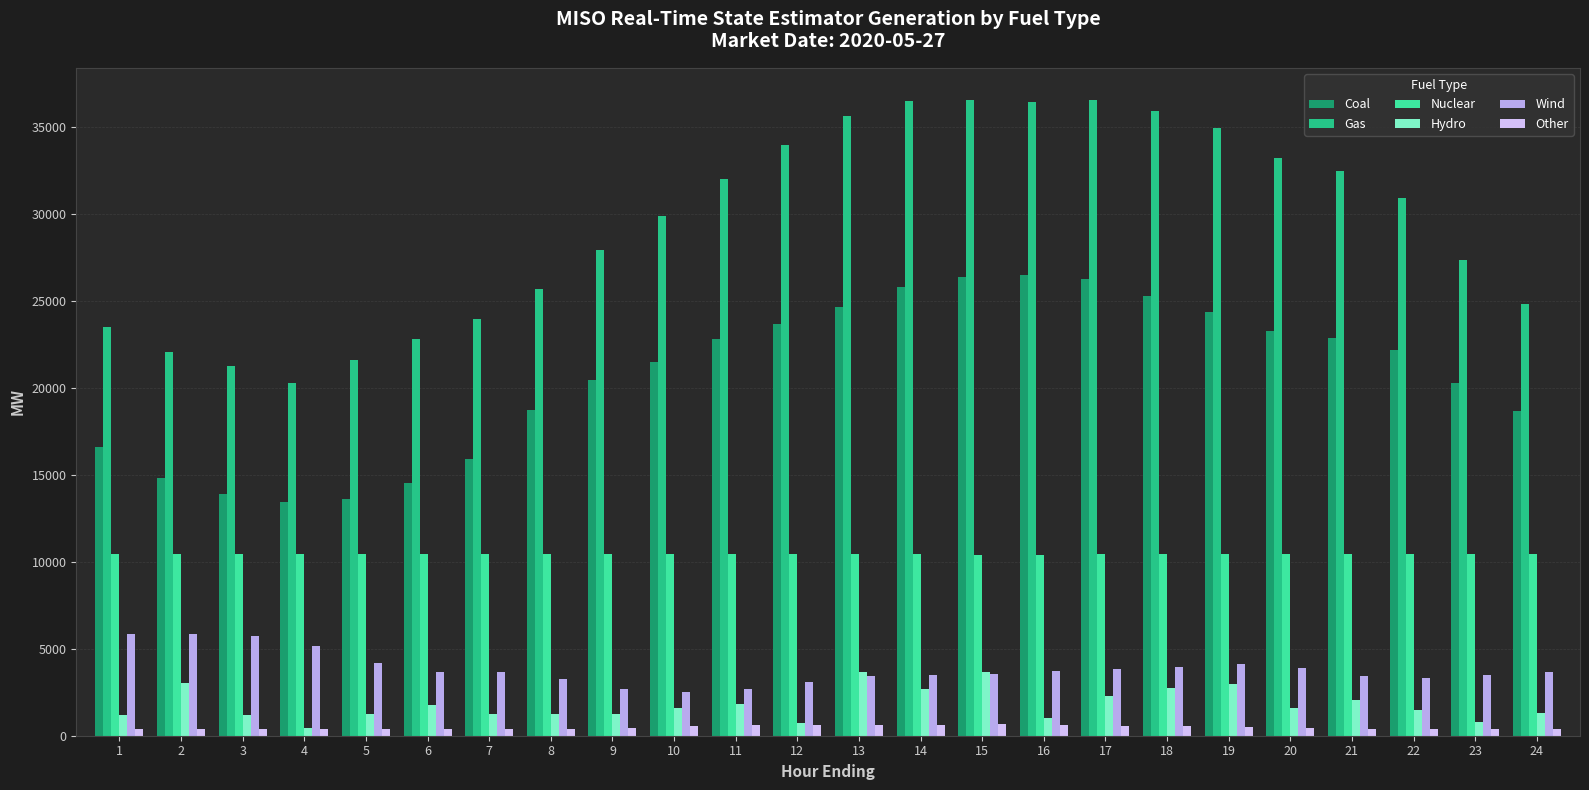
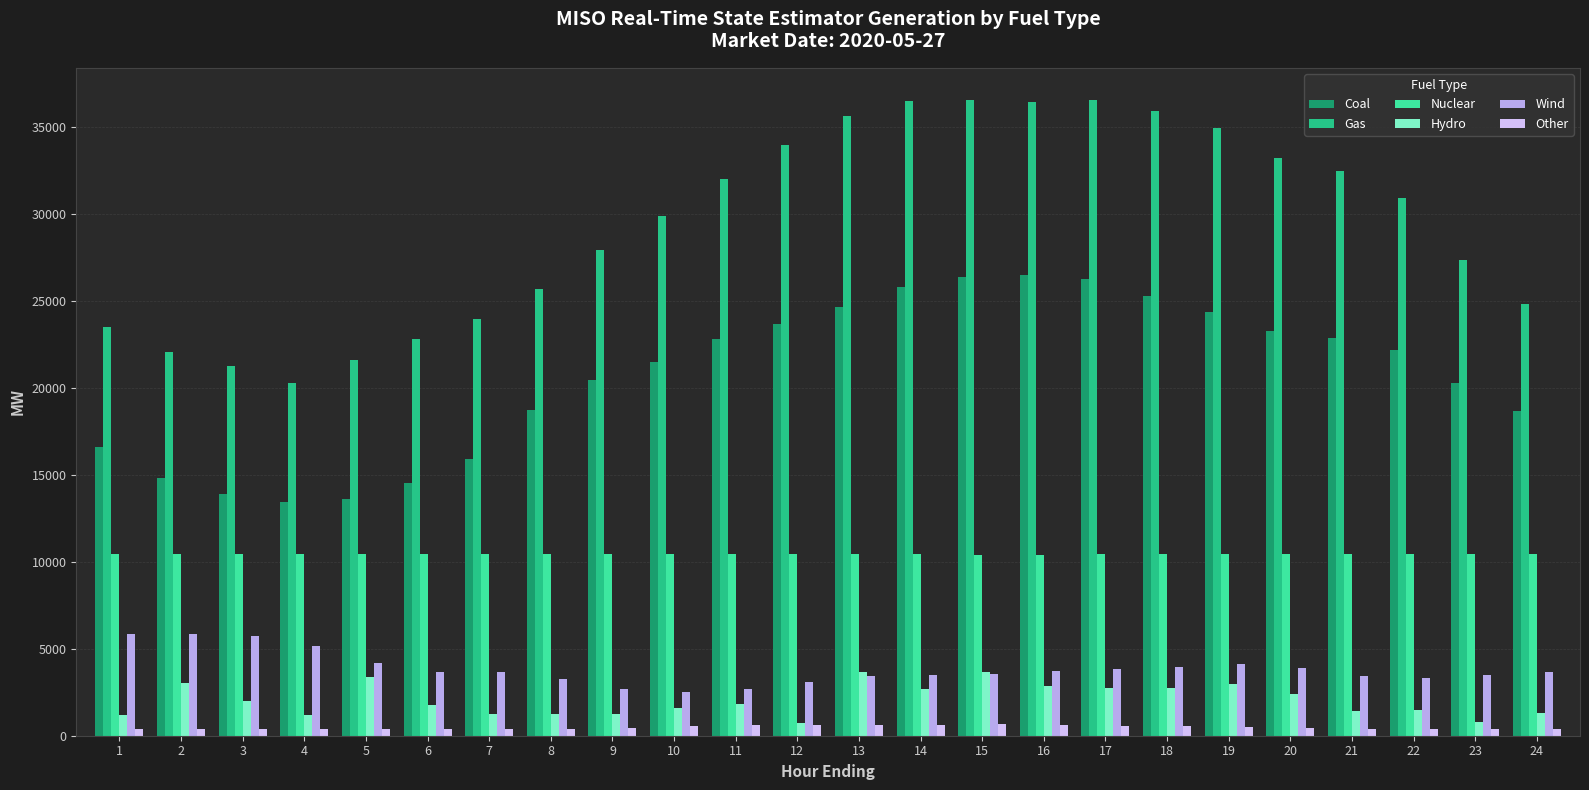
  {
    "Hydro": {
      "1": 1200,
      "2": 3000,
-     "3": 1200,
-     "4": 400,
-     "5": 1200,
+     "3": 2000,
+     "4": 1200,
+     "5": 3400,
      "6": 1800,
      "7": 1200,
      "8": 1200,
      "9": 1300,
      "10": 1600,
      "11": 1800,
      "12": 700,
      "13": 3700,
      "14": 2700,
      "15": 3700,
-     "16": 1000,
-     "17": 2300,
+     "16": 2900,
+     "17": 2800,
      "18": 2700,
      "19": 3000,
-     "20": 1600,
-     "21": 2000,
+     "20": 2400,
+     "21": 1400,
      "22": 1500,
      "23": 800,
      "24": 1300
    }
  }
